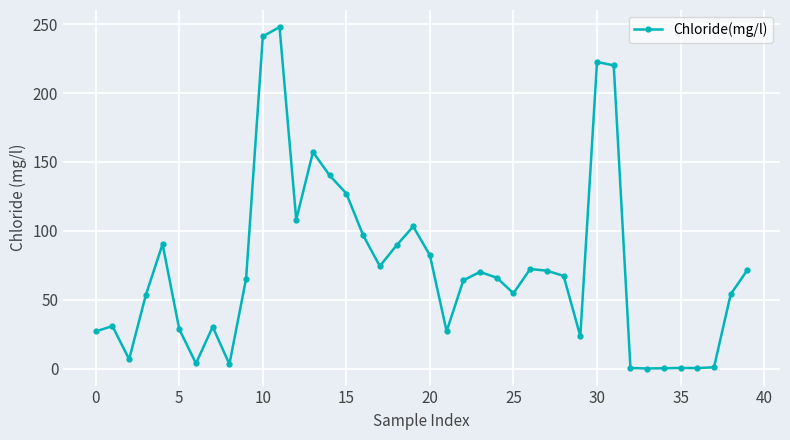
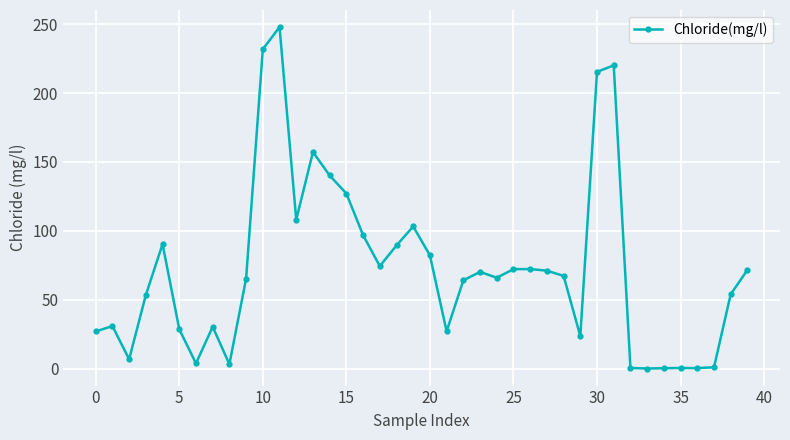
  {
    "0": 27,
    "5": 29,
-   "10": 241,
+   "10": 232,
    "15": 127,
    "20": 82,
-   "25": 55,
-   "30": 223,
+   "25": 72,
+   "30": 215,
    "35": 1
  }
